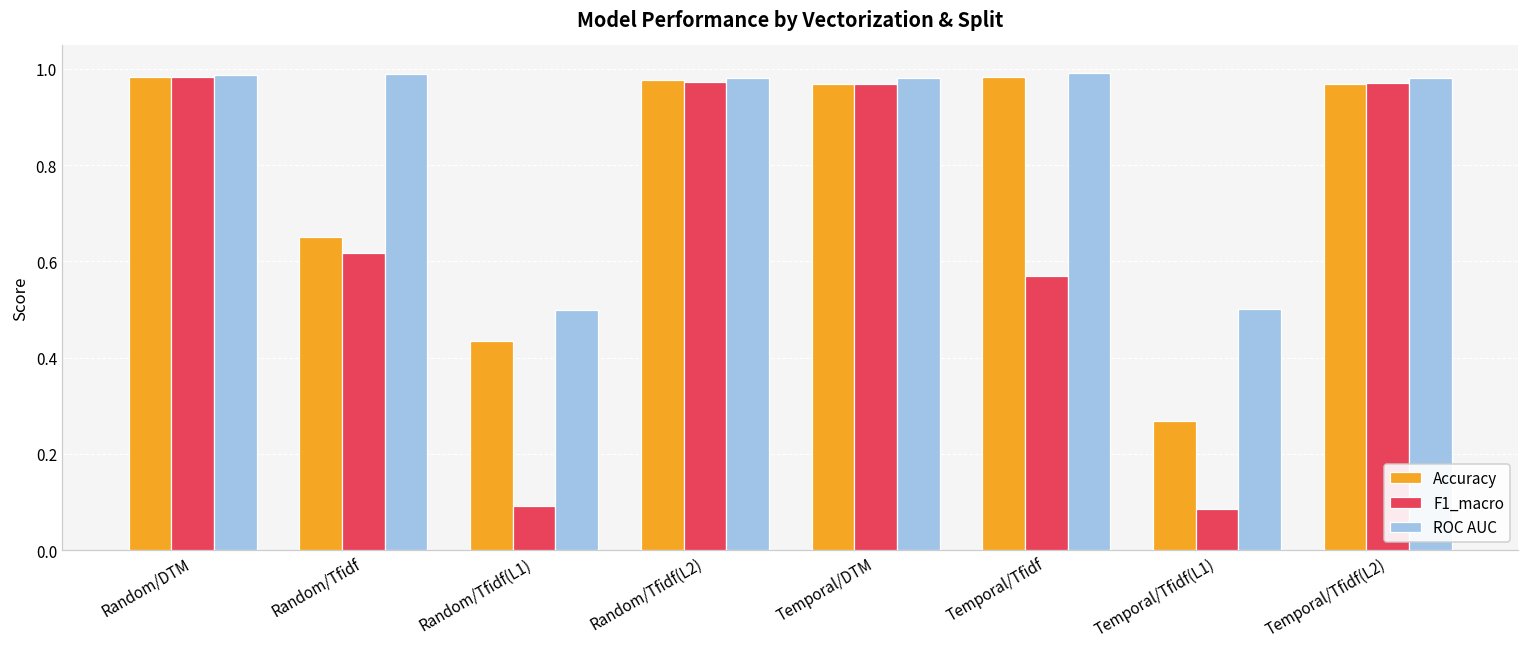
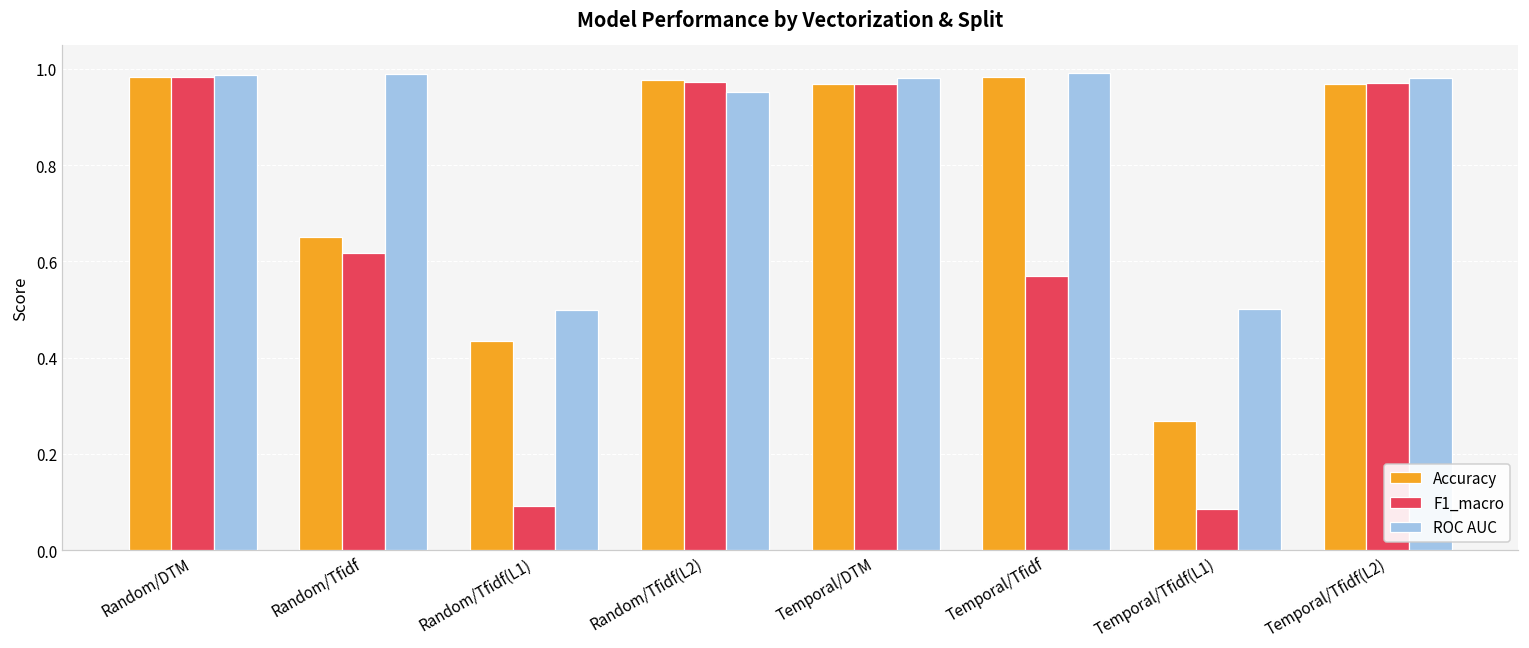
  {
    "Accuracy": {
      "Random/DTM": 0.98,
      "Random/Tfidf": 0.65,
      "Random/Tfidf(L1)": 0.43,
      "Random/Tfidf(L2)": 0.98,
      "Temporal/DTM": 0.97,
      "Temporal/Tfidf": 0.98,
      "Temporal/Tfidf(L1)": 0.27,
      "Temporal/Tfidf(L2)": 0.97
    },
    "F1_macro": {
      "Random/DTM": 0.98,
      "Random/Tfidf": 0.62,
      "Random/Tfidf(L1)": 0.09,
      "Random/Tfidf(L2)": 0.97,
      "Temporal/DTM": 0.97,
      "Temporal/Tfidf": 0.57,
      "Temporal/Tfidf(L1)": 0.08,
      "Temporal/Tfidf(L2)": 0.97
    },
    "ROC AUC": {
      "Random/DTM": 0.99,
      "Random/Tfidf": 0.99,
      "Random/Tfidf(L1)": 0.50,
-     "Random/Tfidf(L2)": 0.98,
+     "Random/Tfidf(L2)": 0.95,
      "Temporal/DTM": 0.98,
      "Temporal/Tfidf": 0.99,
      "Temporal/Tfidf(L1)": 0.50,
      "Temporal/Tfidf(L2)": 0.98
    }
  }
